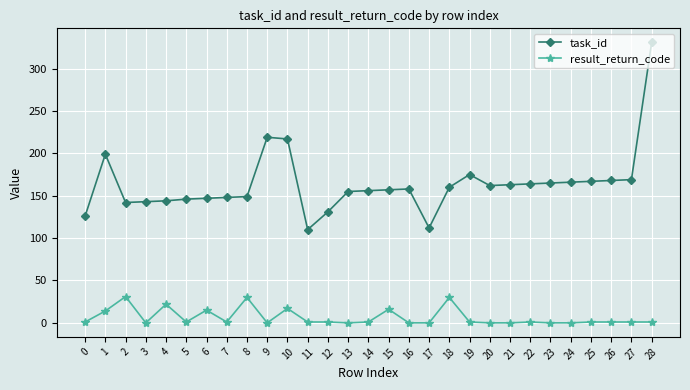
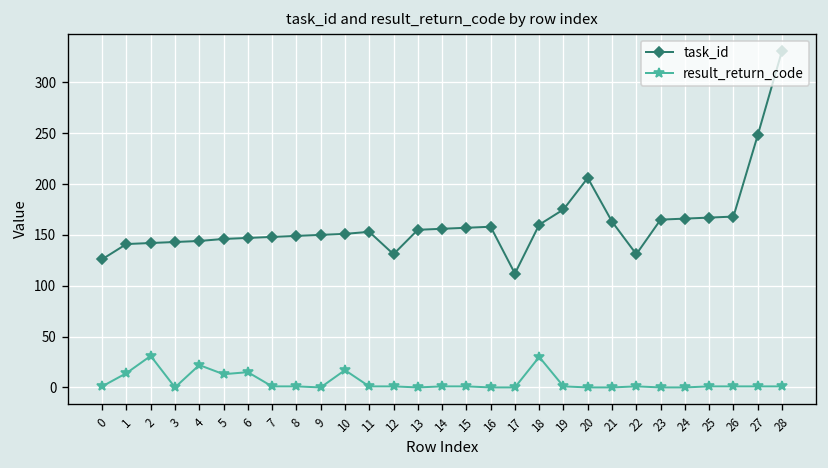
  {
    "task_id": {
      "0": 130,
-     "1": 200,
+     "1": 140,
      "2": 140,
      "3": 140,
      "4": 140,
      "5": 150,
      "6": 150,
      "7": 150,
      "8": 150,
-     "9": 220,
-     "10": 220,
-     "11": 110,
+     "9": 150,
+     "10": 150,
+     "11": 150,
      "12": 130,
      "13": 160,
      "14": 160,
      "15": 160,
      "16": 160,
      "17": 110,
      "18": 160,
      "19": 180,
-     "20": 160,
+     "20": 210,
      "21": 160,
-     "22": 160,
+     "22": 130,
      "23": 170,
      "24": 170,
      "25": 170,
      "26": 170,
-     "27": 170
+     "27": 250
    },
    "result_return_code": {
      "0": 0,
      "1": 10,
      "2": 30,
      "3": 0,
      "4": 20,
-     "5": 0,
+     "5": 10,
      "6": 20,
      "7": 0,
-     "8": 30,
+     "8": 0,
      "9": 0,
      "10": 20,
      "11": 0,
      "12": 0,
      "13": 0,
      "14": 0,
-     "15": 20,
+     "15": 0,
      "16": 0,
      "17": 0,
      "18": 30,
      "19": 0,
      "20": 0,
      "21": 0,
      "22": 0,
      "23": 0,
      "24": 0,
      "25": 0,
      "26": 0,
      "27": 0,
      "28": 0
    }
  }
